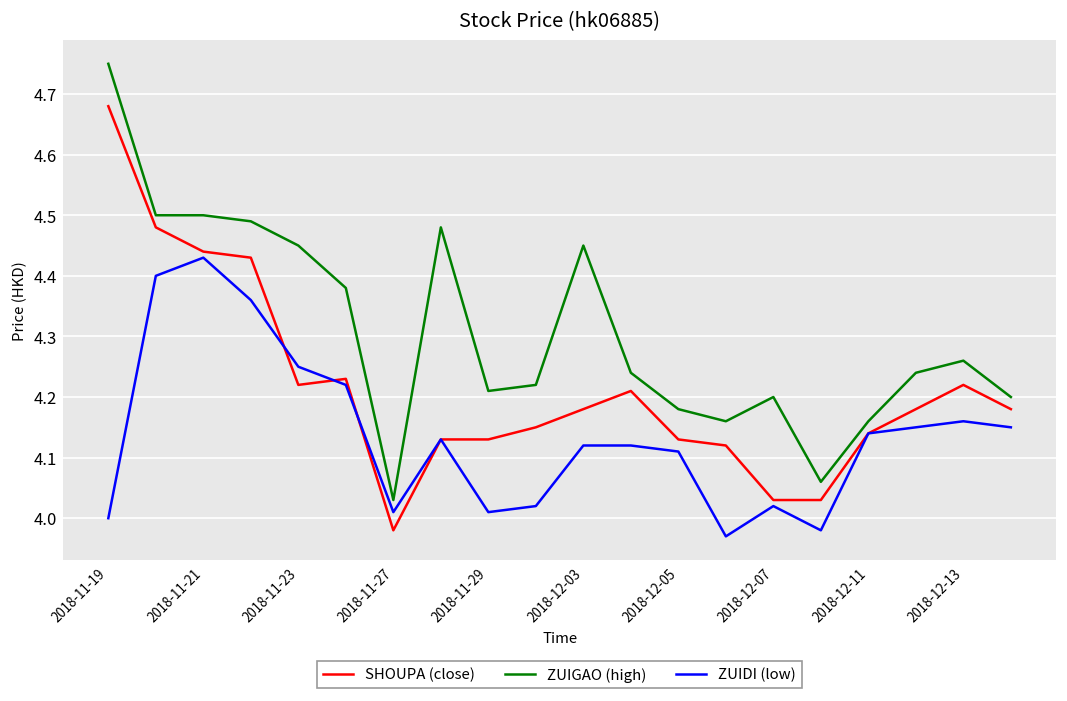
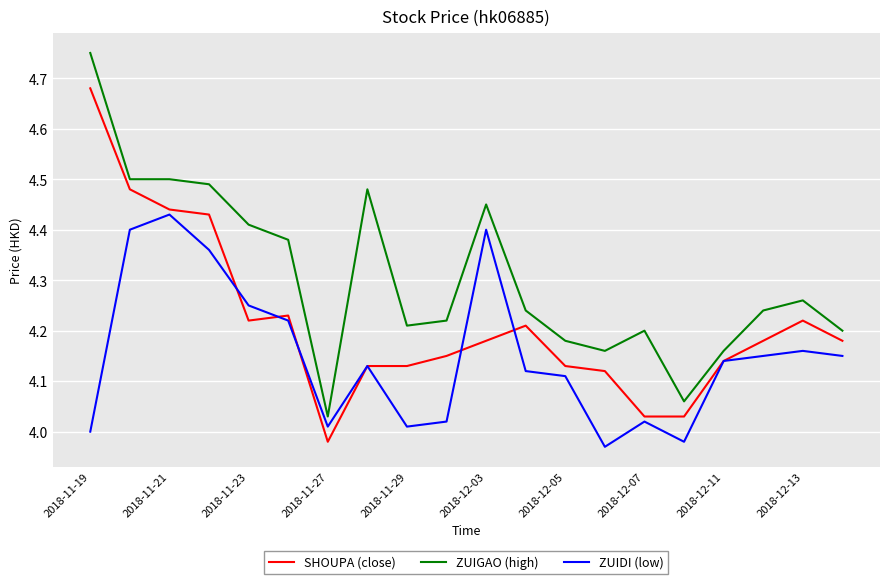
  {
    "SHOUPA (close)": {
      "2018-11-19": 4.68,
      "2018-11-21": 4.44,
      "2018-11-23": 4.22,
      "2018-11-27": 3.98,
      "2018-11-29": 4.13,
      "2018-12-03": 4.18,
      "2018-12-05": 4.13,
      "2018-12-07": 4.03,
      "2018-12-13": 4.22
    },
    "ZUIGAO (high)": {
      "2018-11-19": 4.75,
      "2018-11-21": 4.50,
-     "2018-11-23": 4.45,
+     "2018-11-23": 4.41,
      "2018-11-27": 4.03,
      "2018-11-29": 4.21,
      "2018-12-03": 4.45,
      "2018-12-05": 4.18,
      "2018-12-07": 4.20,
      "2018-12-11": 4.16,
      "2018-12-13": 4.26
    },
    "ZUIDI (low)": {
      "2018-11-19": 4.00,
      "2018-11-21": 4.43,
      "2018-11-23": 4.25,
      "2018-11-27": 4.01,
      "2018-11-29": 4.01,
-     "2018-12-03": 4.12,
+     "2018-12-03": 4.40,
      "2018-12-05": 4.11,
      "2018-12-07": 4.02,
      "2018-12-13": 4.16
    }
  }
